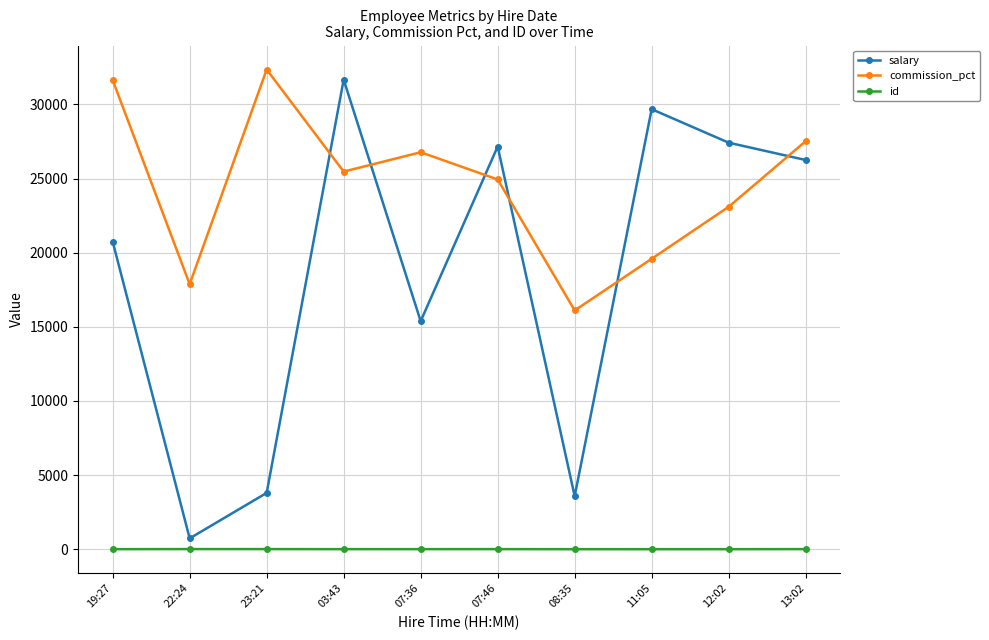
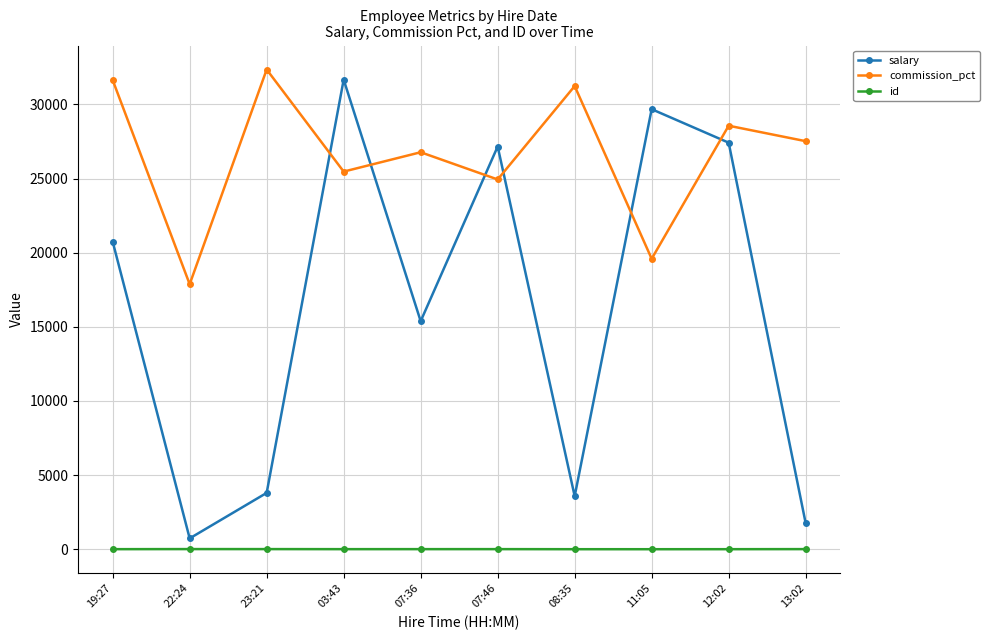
  {
    "salary": {
      "19:27": 20700,
      "22:24": 700,
      "23:21": 3800,
      "03:43": 31700,
      "07:36": 15400,
      "07:46": 27200,
      "08:35": 3600,
      "11:05": 29700,
      "12:02": 27400,
-     "13:02": 26200
+     "13:02": 1800
    },
    "commission_pct": {
      "19:27": 31600,
      "22:24": 17900,
      "23:21": 32400,
      "03:43": 25500,
      "07:36": 26800,
      "07:46": 24900,
-     "08:35": 16100,
+     "08:35": 31200,
      "11:05": 19600,
-     "12:02": 23100,
+     "12:02": 28600,
      "13:02": 27500
    },
    "id": {
      "19:27": 0,
      "22:24": 0,
      "23:21": 0,
      "03:43": 0,
      "07:36": 0,
      "07:46": 0,
      "08:35": 0,
      "11:05": 0,
      "12:02": 0,
      "13:02": 0
    }
  }
